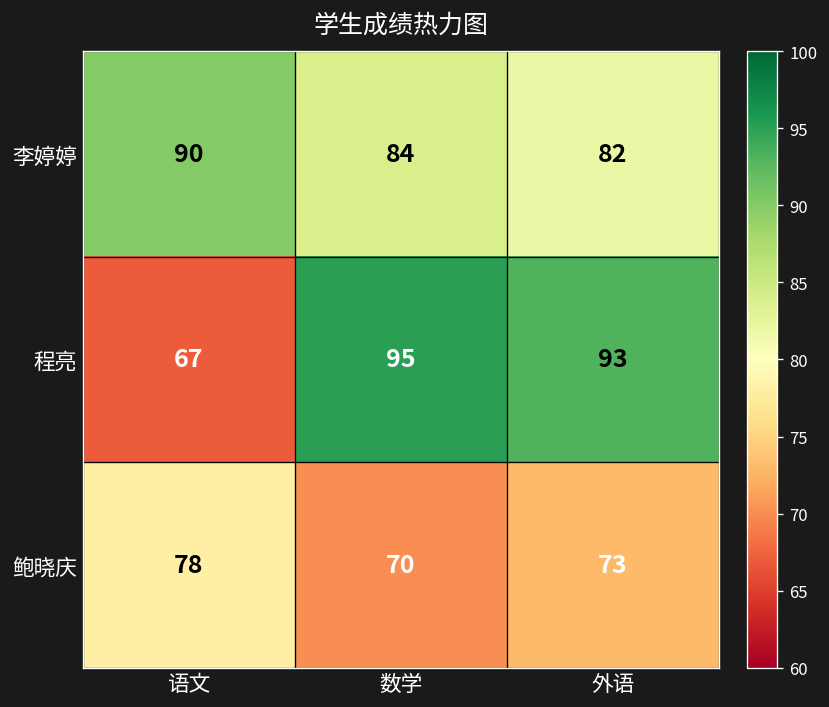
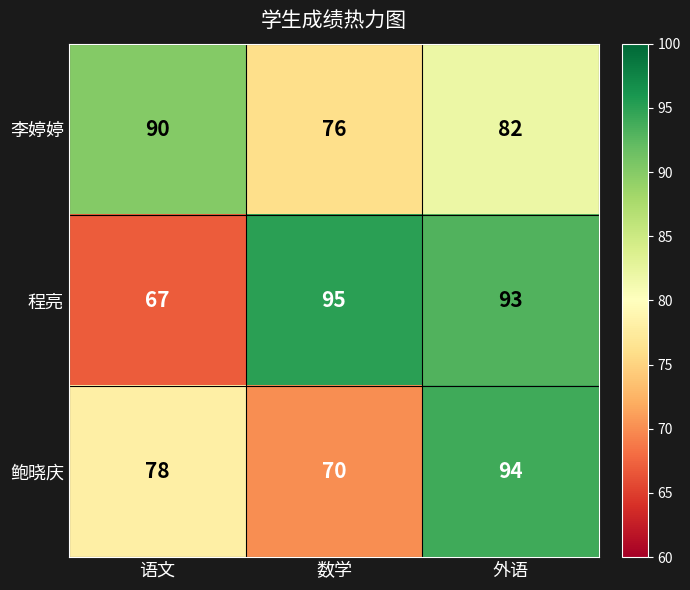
  {
    "李婷婷": {
      "语文": 90,
-     "数学": 84,
+     "数学": 76,
      "外语": 82
    },
    "程亮": {
      "语文": 67,
      "数学": 95,
      "外语": 93
    },
    "鲍晓庆": {
      "语文": 78,
      "数学": 70,
-     "外语": 73
+     "外语": 94
    }
  }
